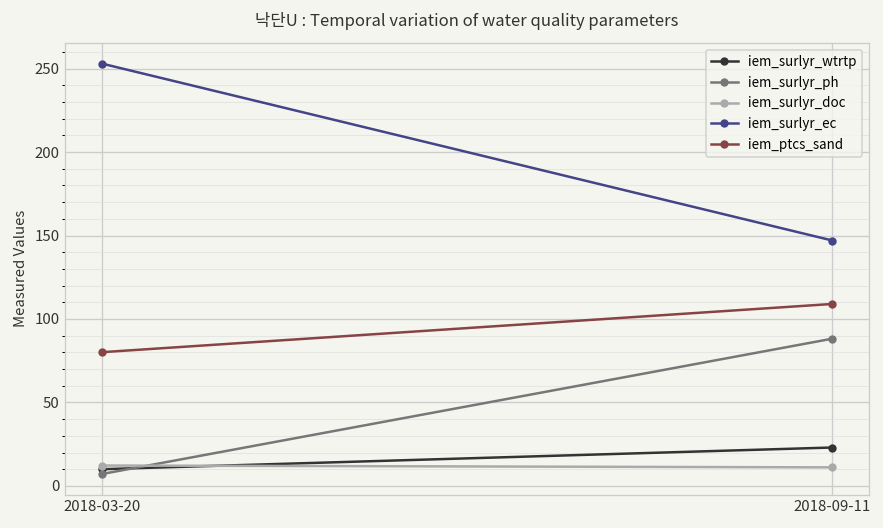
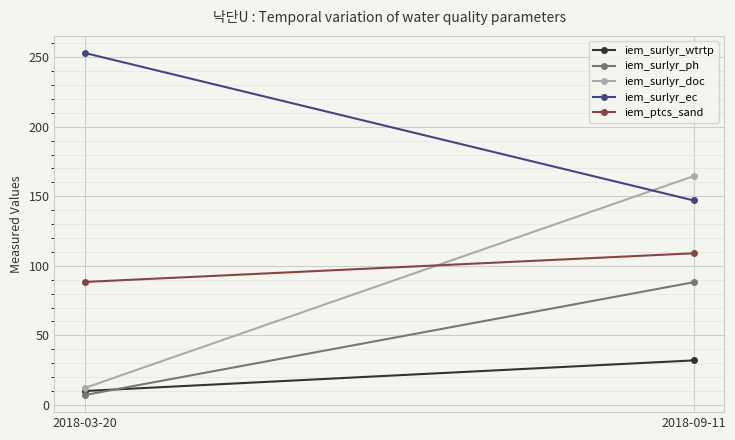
  {
    "iem_surlyr_wtrtp": {
      "2018-03-20": 10,
-     "2018-09-11": 23
+     "2018-09-11": 32
    },
    "iem_surlyr_ph": {
      "2018-03-20": 7,
      "2018-09-11": 88
    },
    "iem_surlyr_doc": {
      "2018-03-20": 12,
-     "2018-09-11": 11
+     "2018-09-11": 165
    },
    "iem_surlyr_ec": {
      "2018-03-20": 253,
      "2018-09-11": 147
    },
    "iem_ptcs_sand": {
-     "2018-03-20": 80,
+     "2018-03-20": 88,
      "2018-09-11": 109
    }
  }
